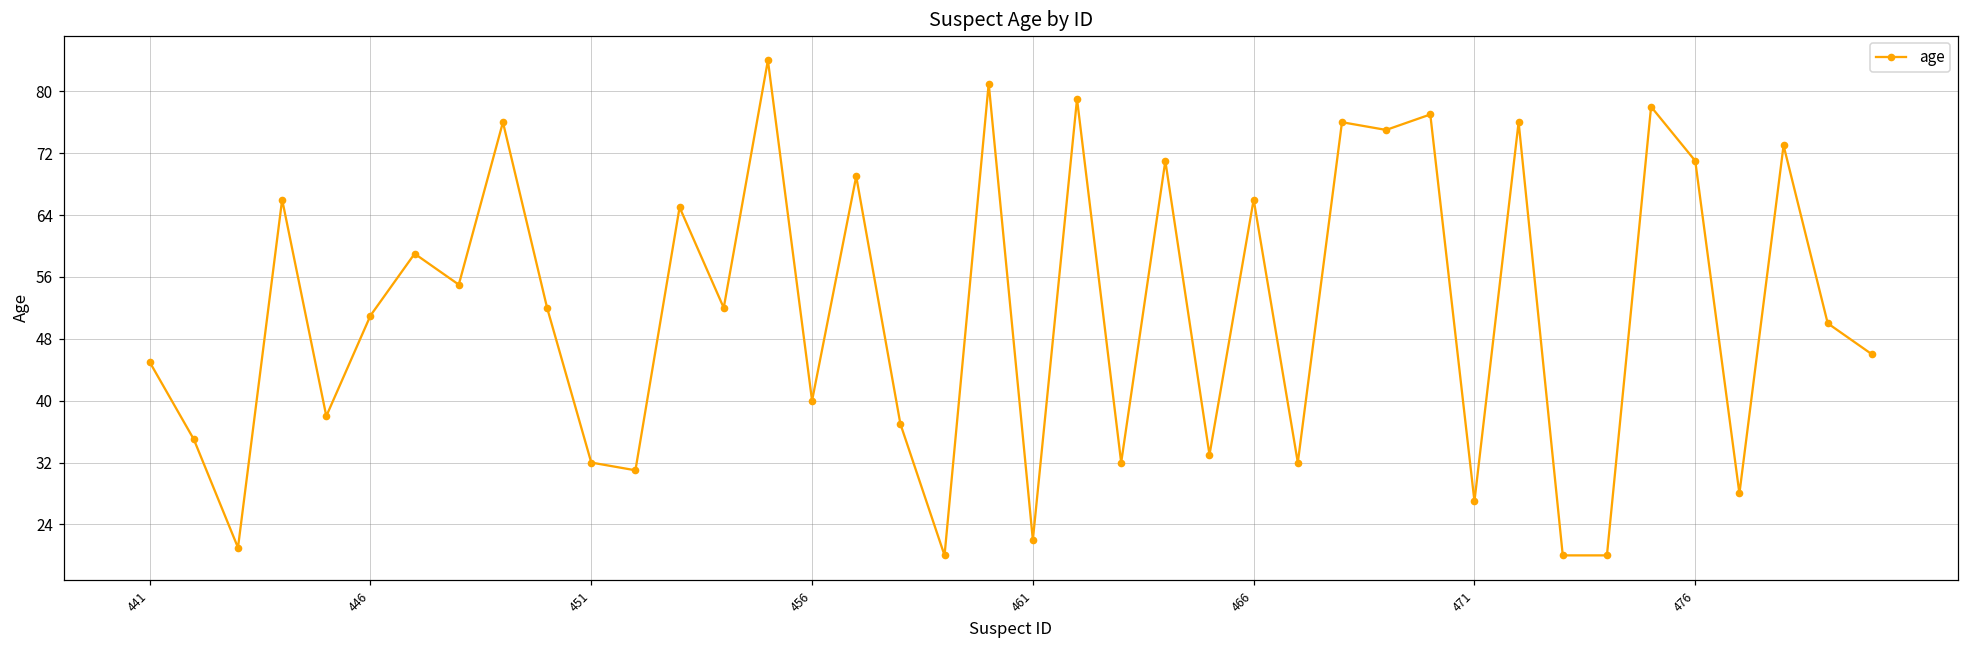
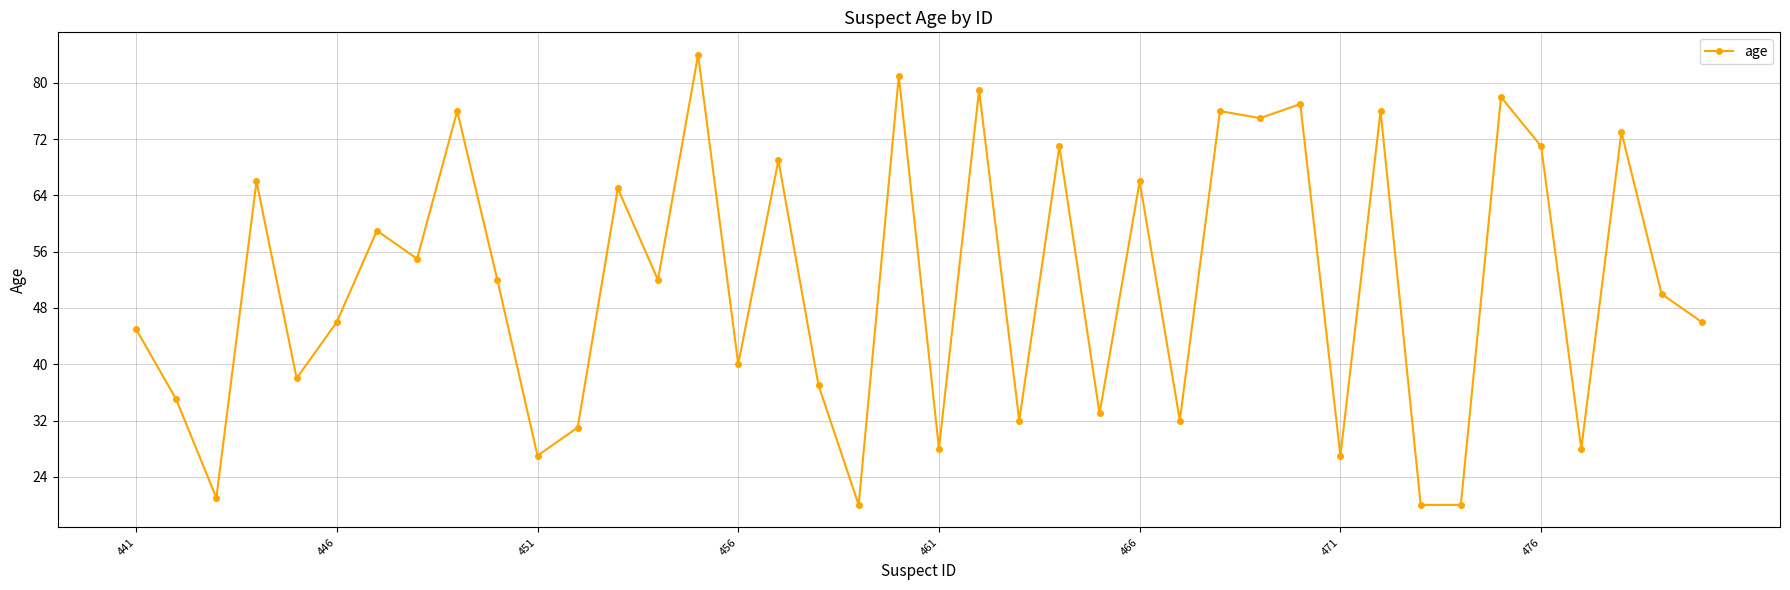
  {
    "441": 45,
-   "446": 51,
-   "451": 32,
+   "446": 46,
+   "451": 27,
    "456": 40,
-   "461": 22,
+   "461": 28,
    "466": 66,
    "471": 27,
    "476": 71
  }
